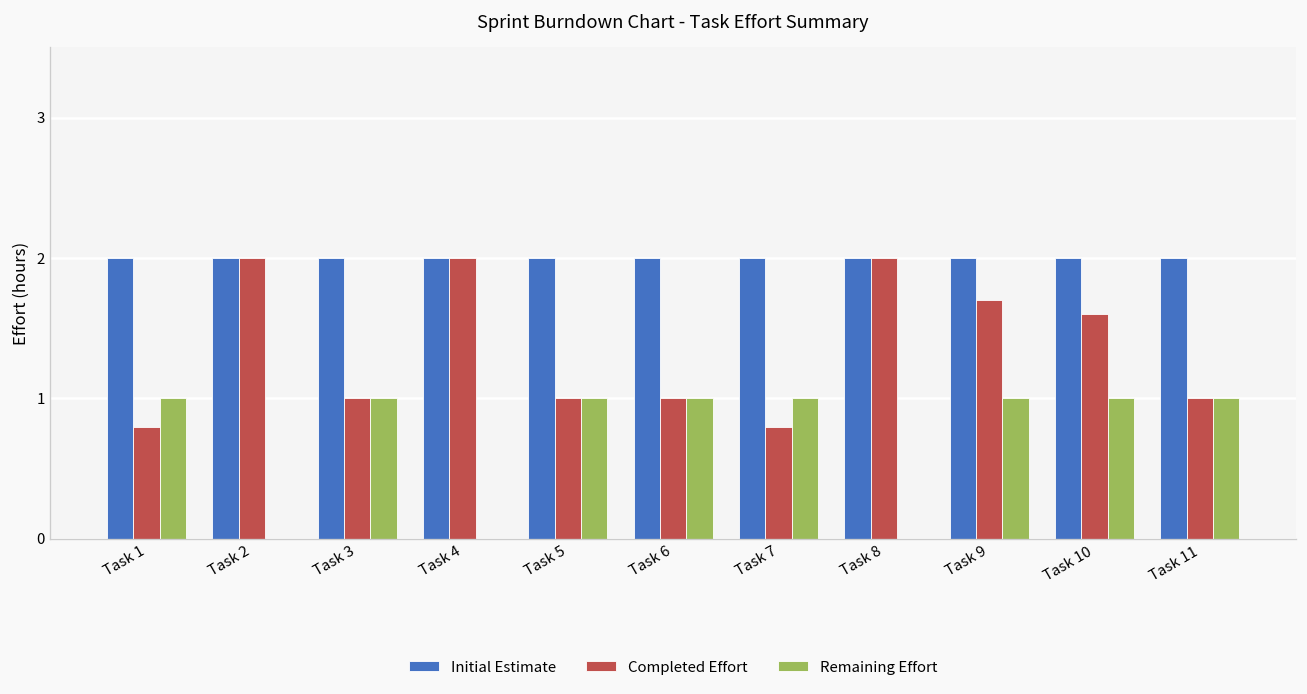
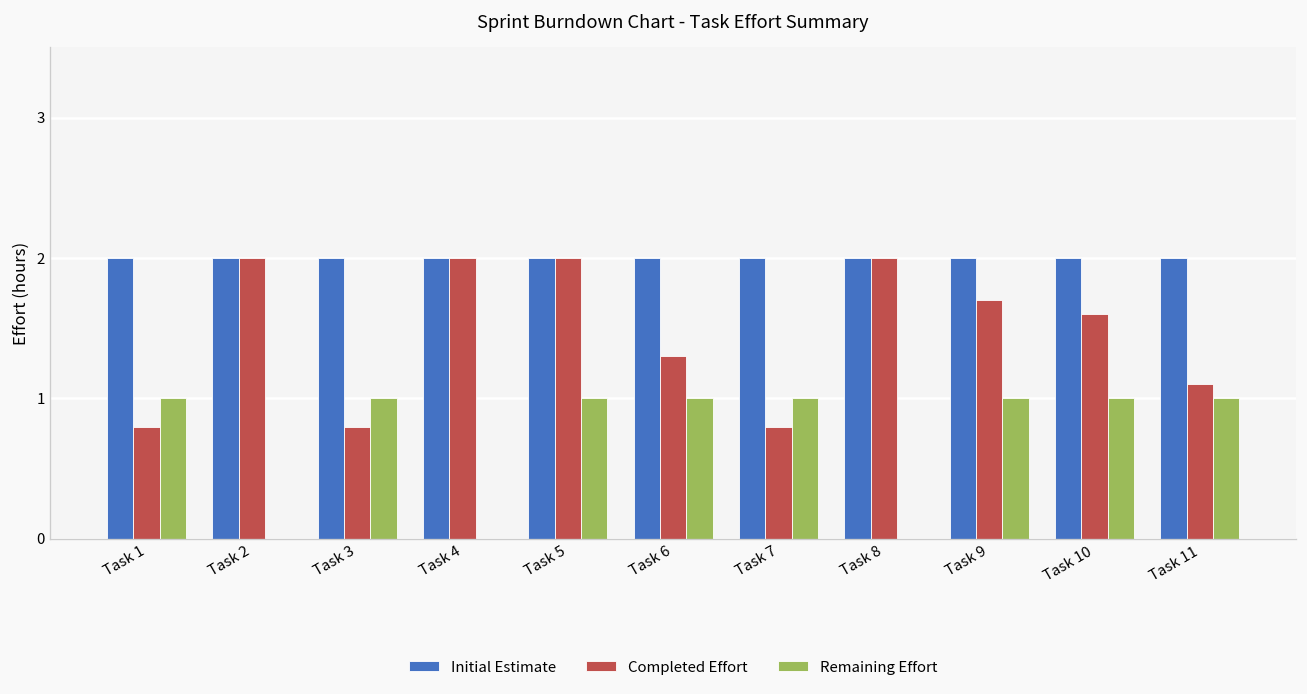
  {
    "Initial Estimate": {
      "Task 1": 2.0,
      "Task 2": 2.0,
      "Task 3": 2.0,
      "Task 4": 2.0,
      "Task 5": 2.0,
      "Task 6": 2.0,
      "Task 7": 2.0,
      "Task 8": 2.0,
      "Task 9": 2.0,
      "Task 10": 2.0,
      "Task 11": 2.0
    },
    "Completed Effort": {
      "Task 1": 0.8,
      "Task 2": 2.0,
-     "Task 3": 1.0,
+     "Task 3": 0.8,
      "Task 4": 2.0,
-     "Task 5": 1,
-     "Task 6": 1.0,
+     "Task 5": 2,
+     "Task 6": 1.3,
      "Task 7": 0.8,
      "Task 8": 2.0,
      "Task 9": 1.7,
      "Task 10": 1.6,
-     "Task 11": 1.0
+     "Task 11": 1.1
    },
    "Remaining Effort": {
      "Task 1": 1.0,
      "Task 2": 0.0,
      "Task 3": 1.0,
      "Task 4": 0.0,
      "Task 5": 1.0,
      "Task 6": 1.0,
      "Task 7": 1.0,
      "Task 8": 0.0,
      "Task 9": 1.0,
      "Task 10": 1.0,
      "Task 11": 1.0
    }
  }
